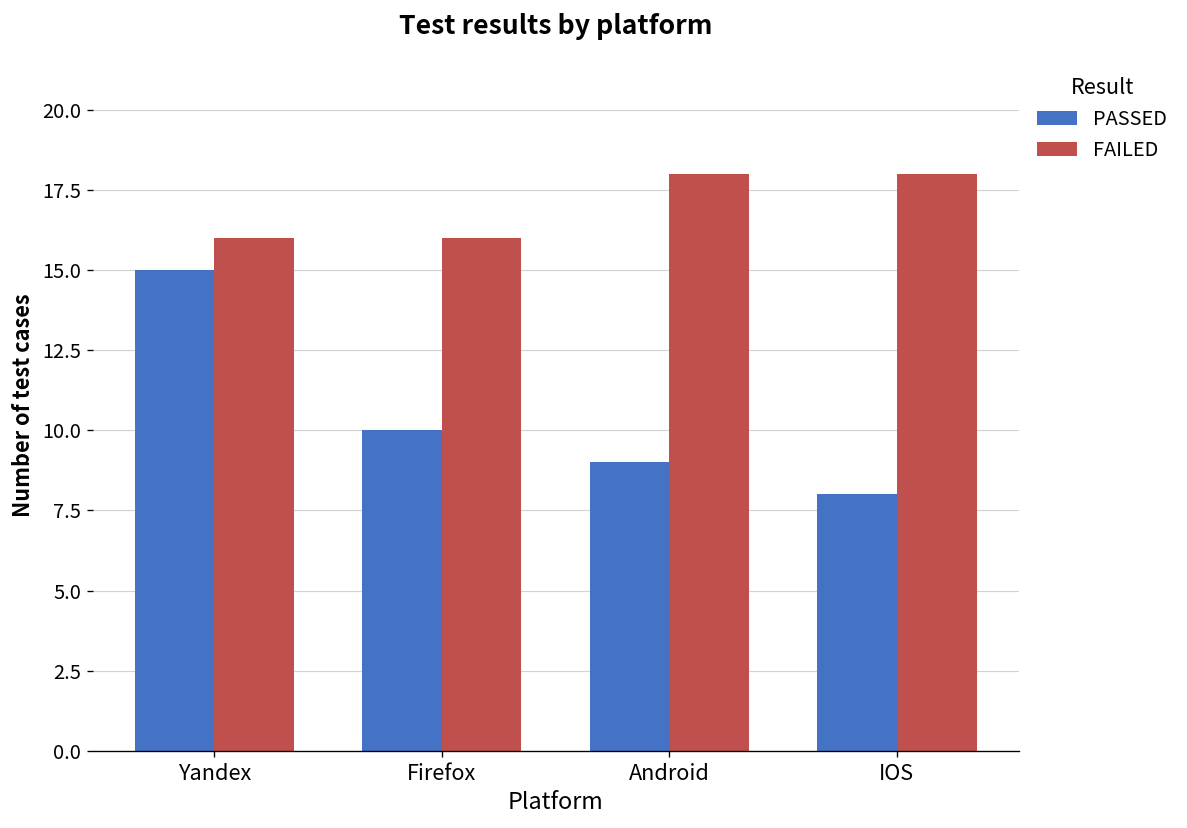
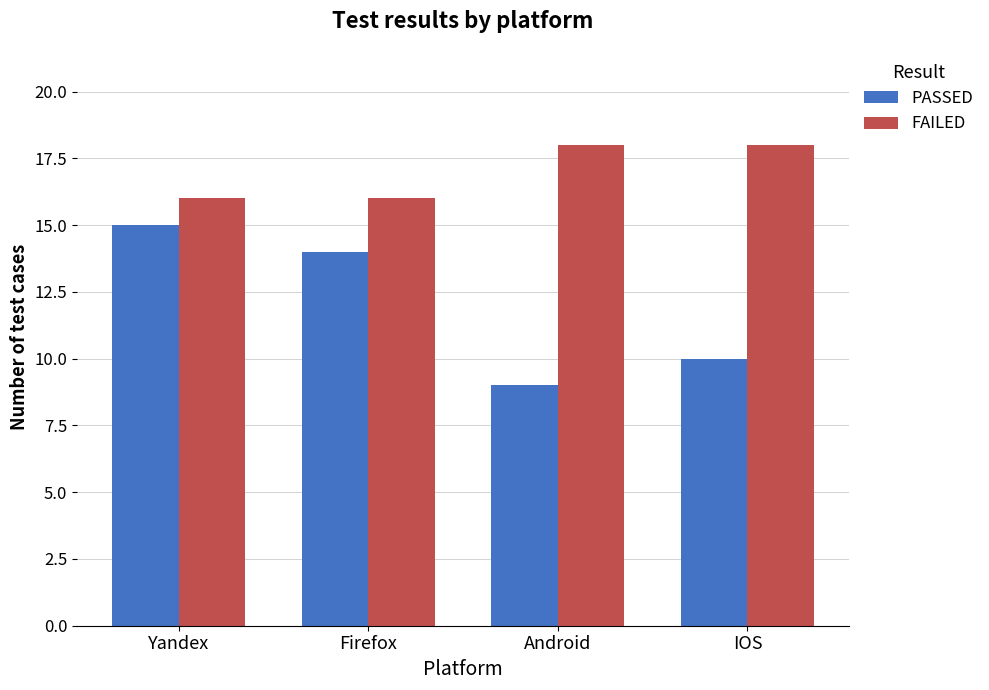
  {
    "PASSED": {
      "Yandex": 15,
-     "Firefox": 10,
+     "Firefox": 14,
      "Android": 9,
-     "IOS": 8
+     "IOS": 10
    },
    "FAILED": {
      "Yandex": 16,
      "Firefox": 16,
      "Android": 18,
      "IOS": 18
    }
  }
